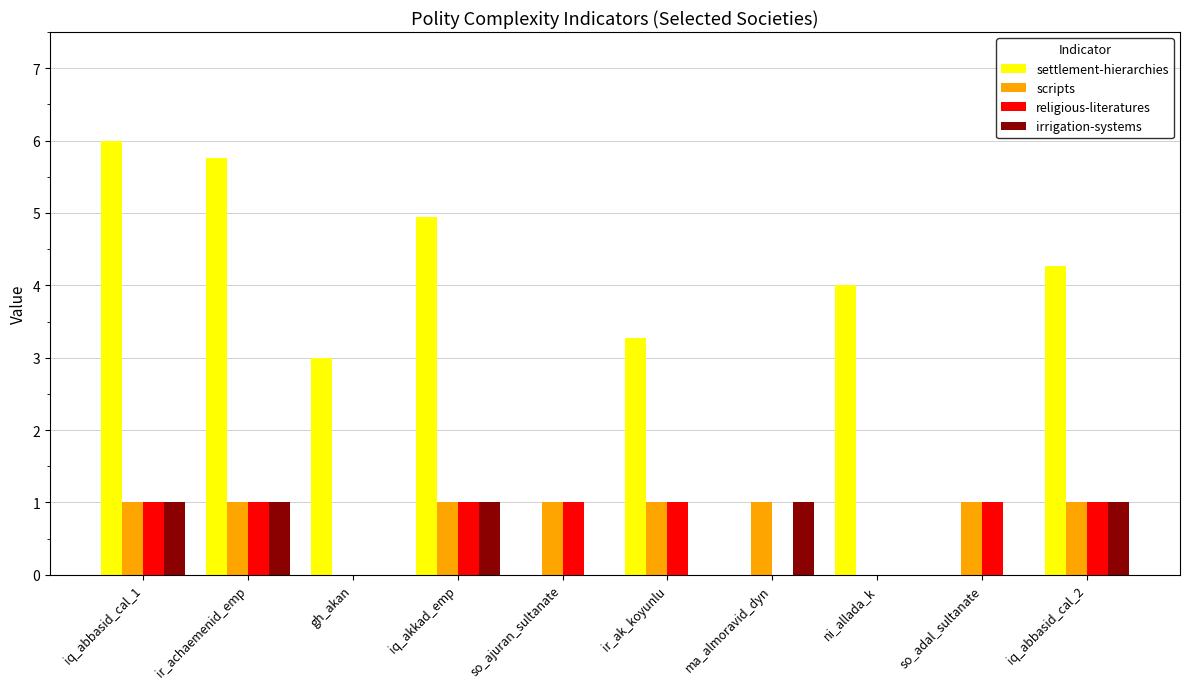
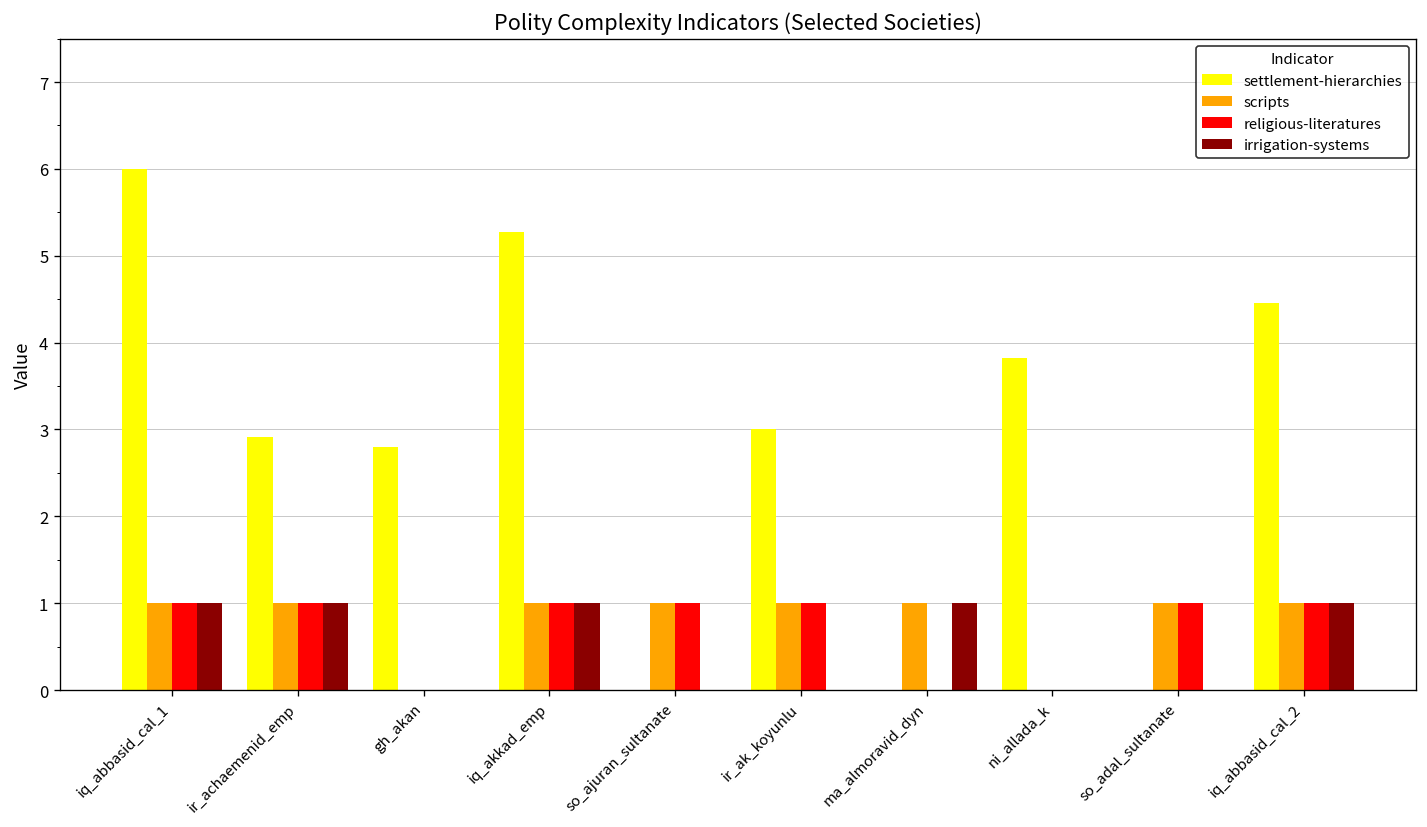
  {
    "settlement-hierarchies": {
      "iq_abbasid_cal_1": 6.0,
-     "ir_achaemenid_emp": 5.8,
-     "gh_akan": 3.0,
-     "iq_akkad_emp": 5.0,
+     "ir_achaemenid_emp": 2.9,
+     "gh_akan": 2.8,
+     "iq_akkad_emp": 5.3,
      "so_ajuran_sultanate": 0.0,
-     "ir_ak_koyunlu": 3.3,
+     "ir_ak_koyunlu": 3.0,
      "ma_almoravid_dyn": 0.0,
-     "ni_allada_k": 4.0,
+     "ni_allada_k": 3.8,
      "so_adal_sultanate": 0.0,
-     "iq_abbasid_cal_2": 4.3
+     "iq_abbasid_cal_2": 4.5
    },
    "scripts": {
      "iq_abbasid_cal_1": 1.0,
      "ir_achaemenid_emp": 1.0,
      "gh_akan": 0.0,
      "iq_akkad_emp": 1.0,
      "so_ajuran_sultanate": 1.0,
      "ir_ak_koyunlu": 1.0,
      "ma_almoravid_dyn": 1.0,
      "ni_allada_k": 0.0,
      "so_adal_sultanate": 1.0,
      "iq_abbasid_cal_2": 1.0
    },
    "religious-literatures": {
      "iq_abbasid_cal_1": 1.0,
      "ir_achaemenid_emp": 1.0,
      "gh_akan": 0.0,
      "iq_akkad_emp": 1.0,
      "so_ajuran_sultanate": 1.0,
      "ir_ak_koyunlu": 1.0,
      "ma_almoravid_dyn": 0.0,
      "ni_allada_k": 0.0,
      "so_adal_sultanate": 1.0,
      "iq_abbasid_cal_2": 1.0
    },
    "irrigation-systems": {
      "iq_abbasid_cal_1": 1.0,
      "ir_achaemenid_emp": 1.0,
      "gh_akan": 0.0,
      "iq_akkad_emp": 1.0,
      "so_ajuran_sultanate": 0.0,
      "ir_ak_koyunlu": 0.0,
      "ma_almoravid_dyn": 1.0,
      "ni_allada_k": 0.0,
      "so_adal_sultanate": 0.0,
      "iq_abbasid_cal_2": 1.0
    }
  }
